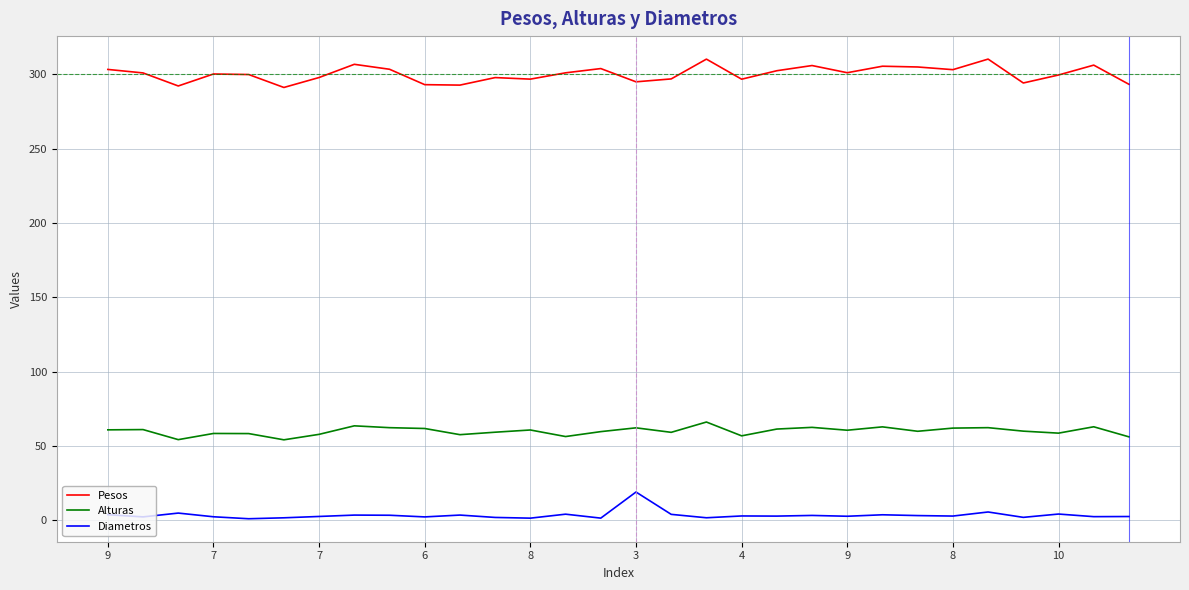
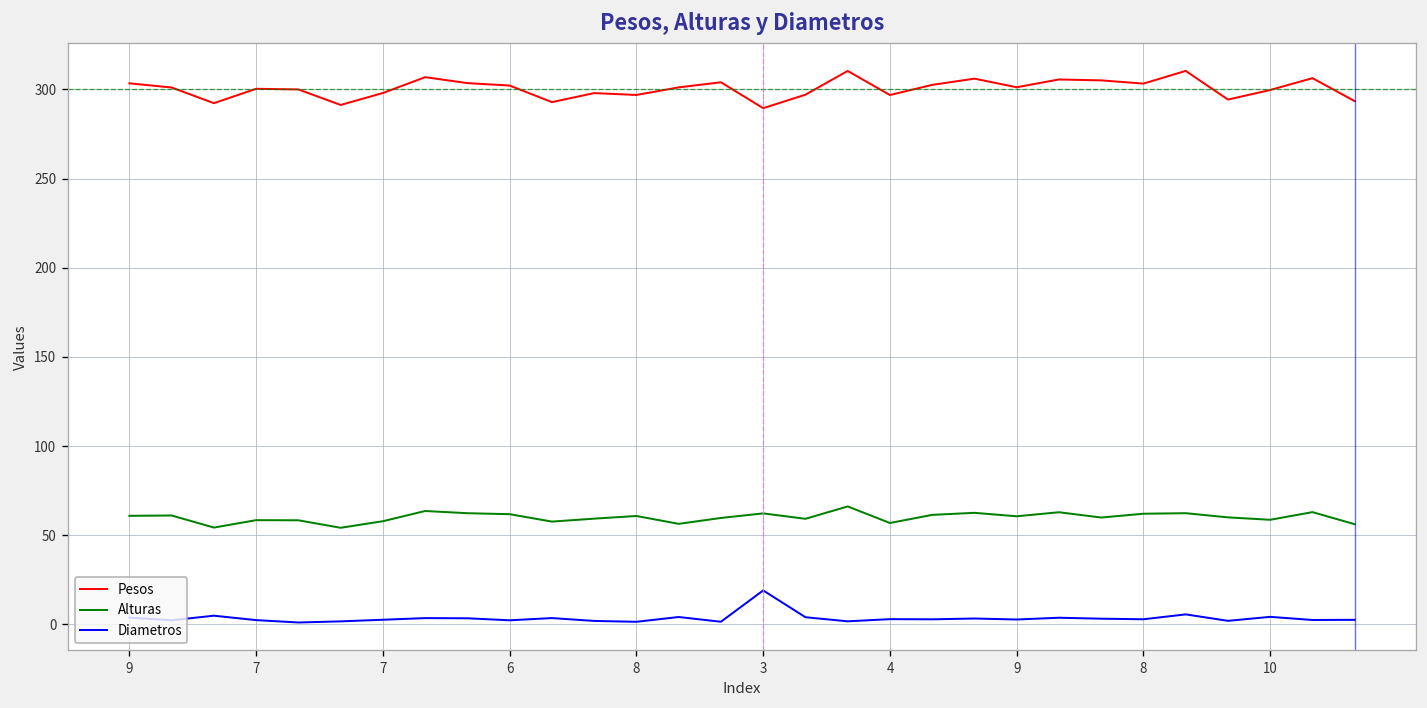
  {
    "Pesos": {
-     "6": 293,
-     "3": 295
+     "6": 302,
+     "3": 289
    },
    "Alturas": {
      "6": 62,
      "3": 62
    },
    "Diametros": {
      "6": 2,
      "3": 19
    }
  }
